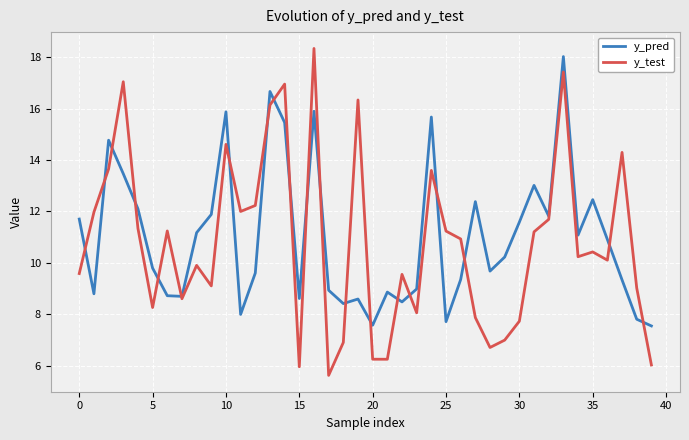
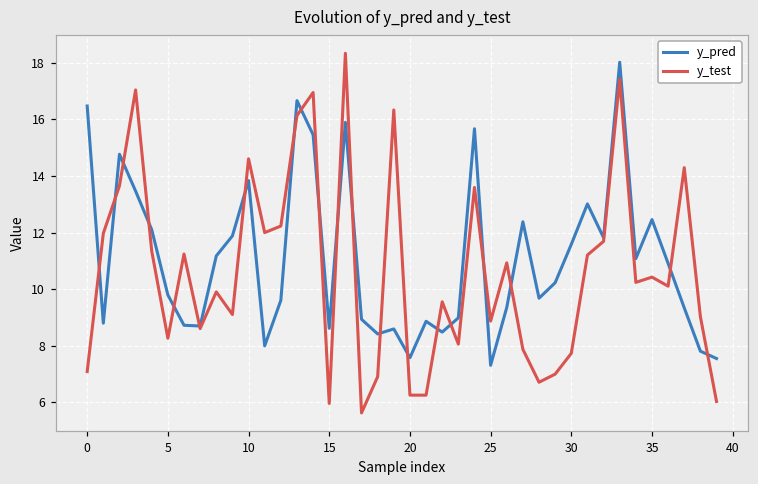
  {
    "y_pred": {
-     "0": 11.7,
+     "0": 16.5,
      "5": 9.8,
-     "10": 15.9,
+     "10": 13.8,
      "15": 8.6,
      "20": 7.6,
-     "25": 7.7,
+     "25": 7.3,
      "30": 11.6,
      "35": 12.5
    },
    "y_test": {
-     "0": 9.6,
+     "0": 7.1,
      "5": 8.3,
      "10": 14.6,
      "15": 6.0,
      "20": 6.3,
-     "25": 11.2,
+     "25": 8.9,
      "30": 7.7,
      "35": 10.4
    }
  }
